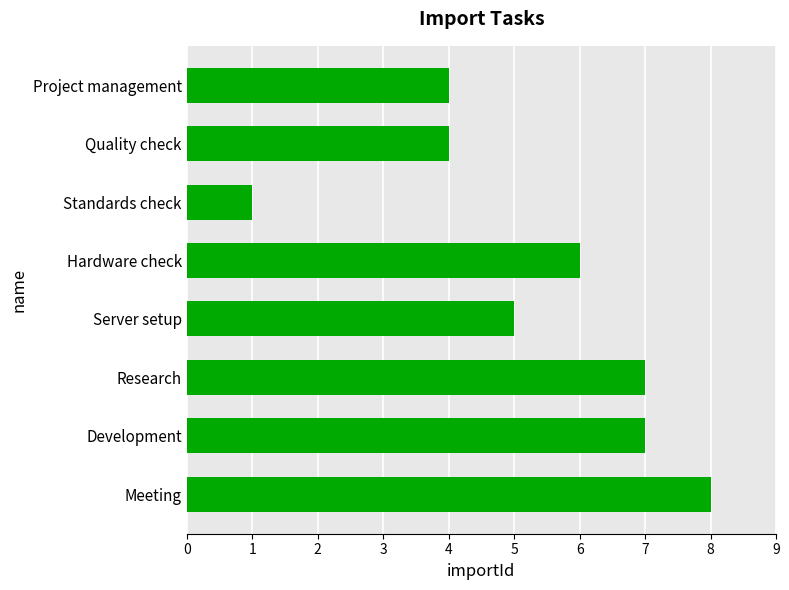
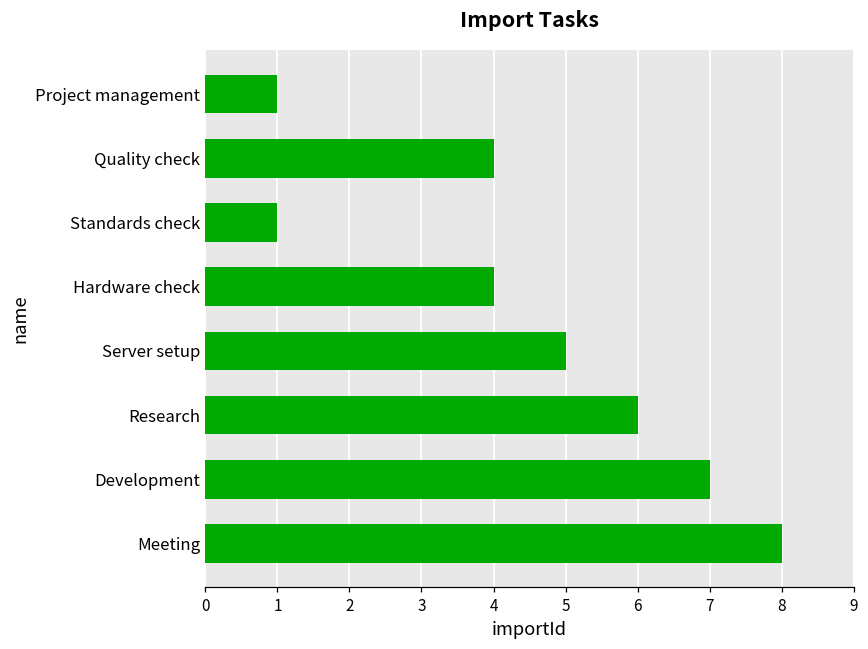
  {
-   "Project management": 4,
+   "Project management": 1,
    "Quality check": 4,
    "Standards check": 1,
-   "Hardware check": 6,
+   "Hardware check": 4,
    "Server setup": 5,
-   "Research": 7,
+   "Research": 6,
    "Development": 7,
    "Meeting": 8
  }
